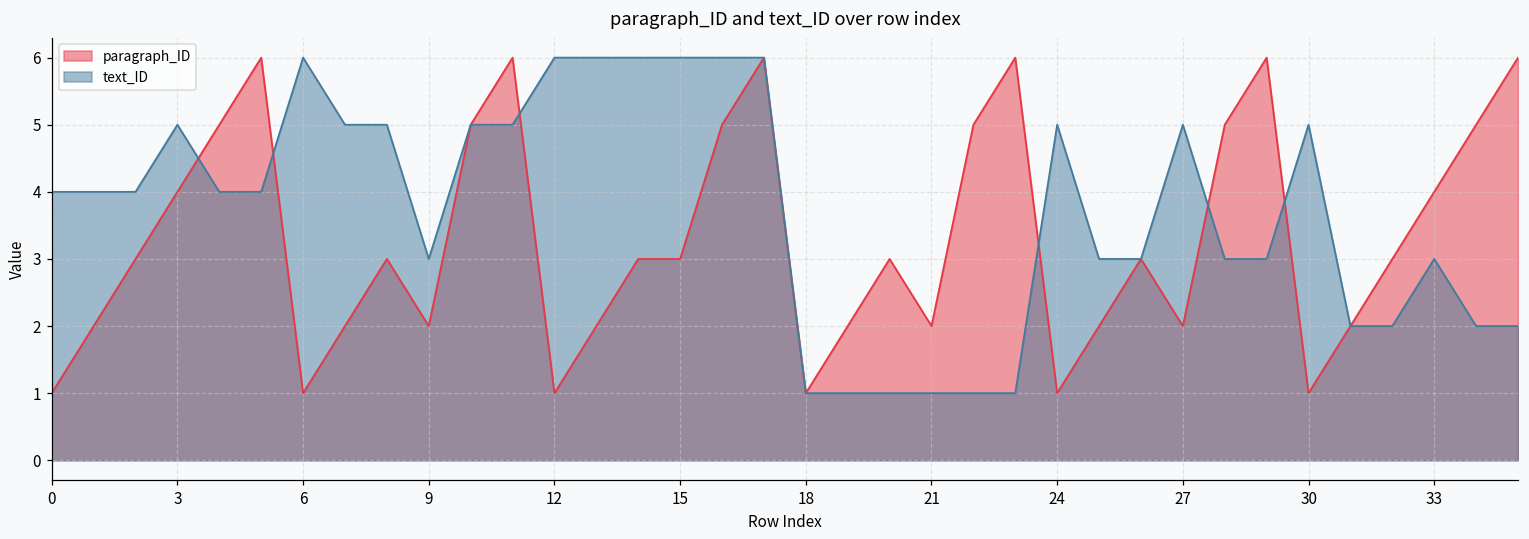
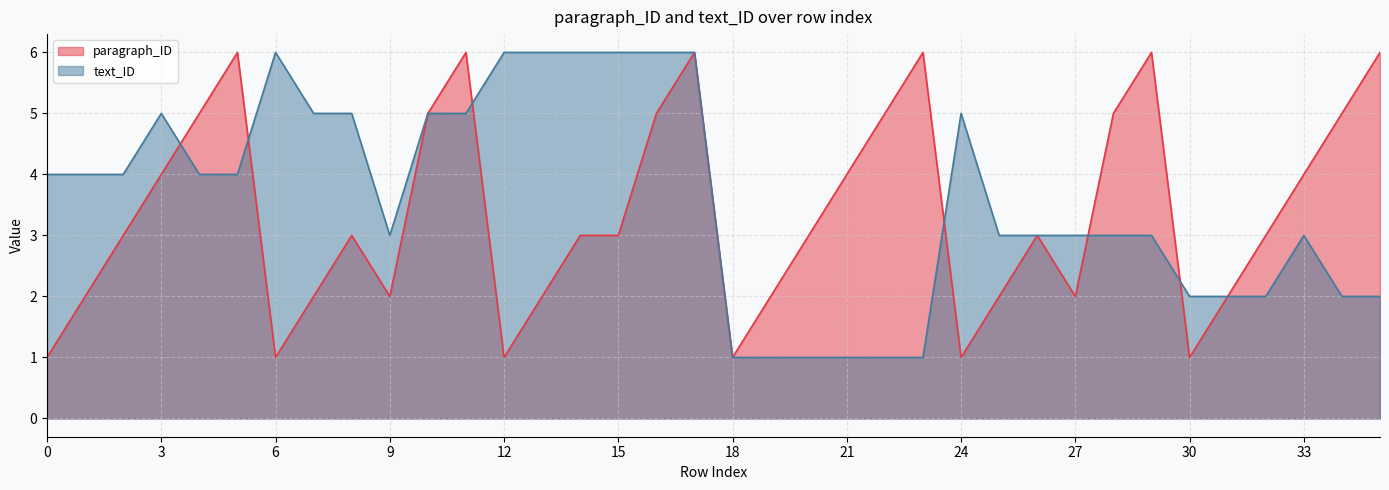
  {
    "paragraph_ID": {
      "0": 1,
      "3": 4,
      "6": 1,
      "9": 2,
      "12": 1,
      "15": 3,
-     "21": 2,
+     "21": 4,
      "24": 1,
      "27": 2,
      "30": 1,
      "33": 4
    },
    "text_ID": {
      "0": 4,
      "3": 5,
      "6": 6,
      "9": 3,
      "12": 6,
      "15": 6,
      "21": 1,
      "24": 5,
-     "27": 5,
-     "30": 5,
+     "27": 3,
+     "30": 2,
      "33": 3
    }
  }
